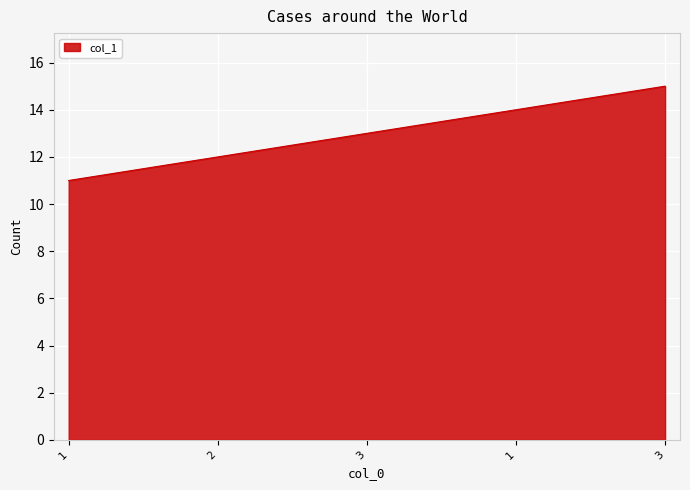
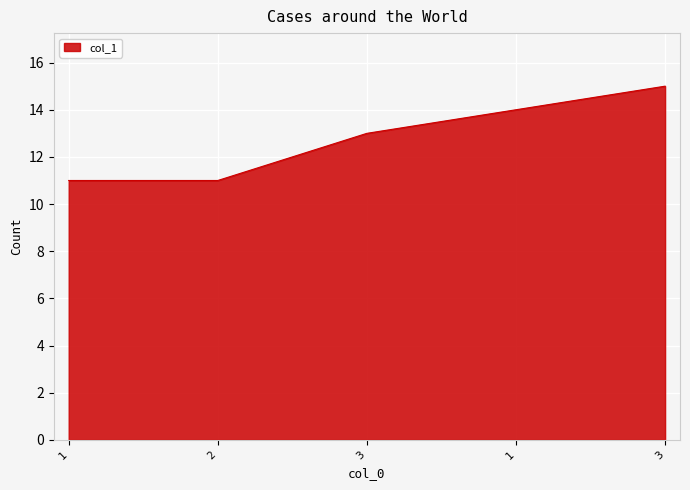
  {
-   "2": 12
+   "2": 11
  }
